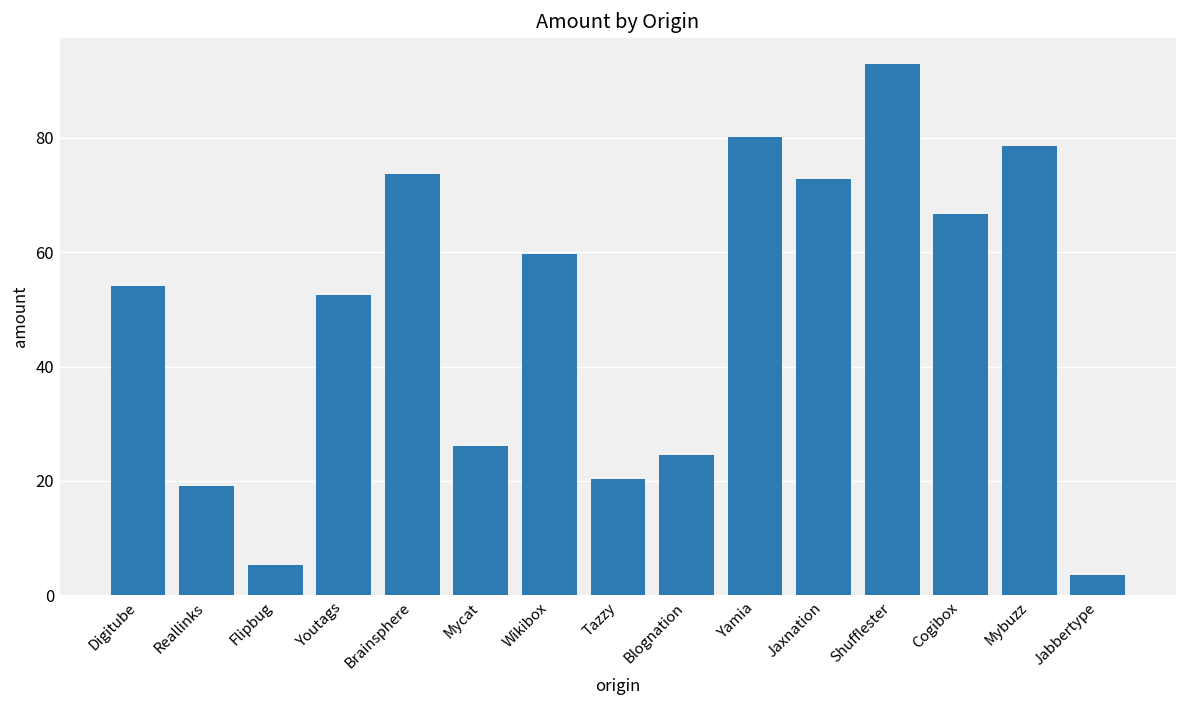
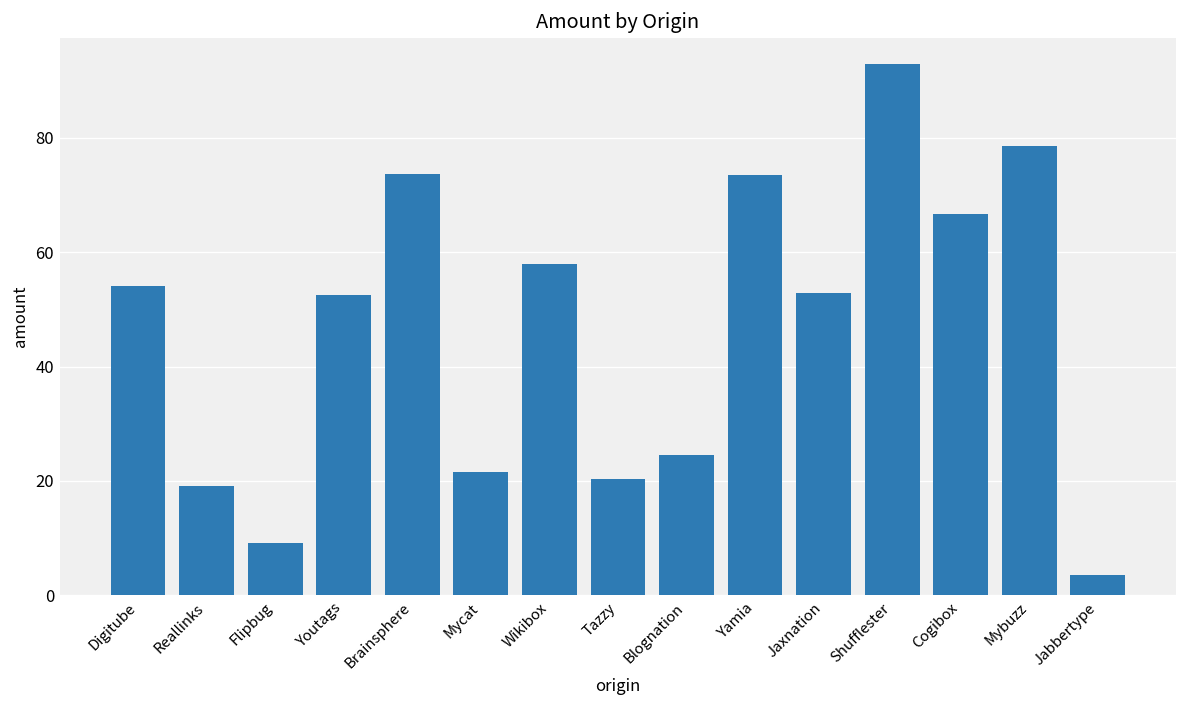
  {
    "Digitube": 54,
    "Reallinks": 19,
-   "Flipbug": 5,
+   "Flipbug": 9,
    "Youtags": 52,
    "Brainsphere": 74,
-   "Mycat": 26,
-   "Wikibox": 60,
+   "Mycat": 22,
+   "Wikibox": 58,
    "Tazzy": 20,
    "Blognation": 25,
-   "Yamia": 80,
-   "Jaxnation": 73,
+   "Yamia": 73,
+   "Jaxnation": 53,
    "Shufflester": 93,
    "Cogibox": 67,
    "Mybuzz": 78,
    "Jabbertype": 4
  }
